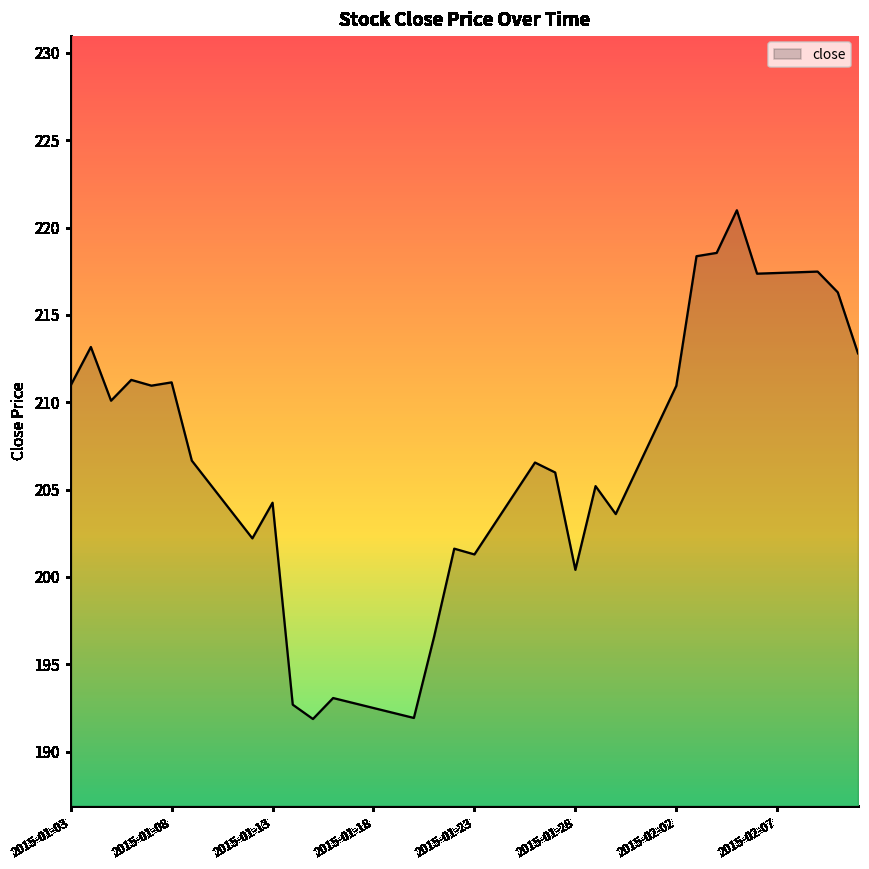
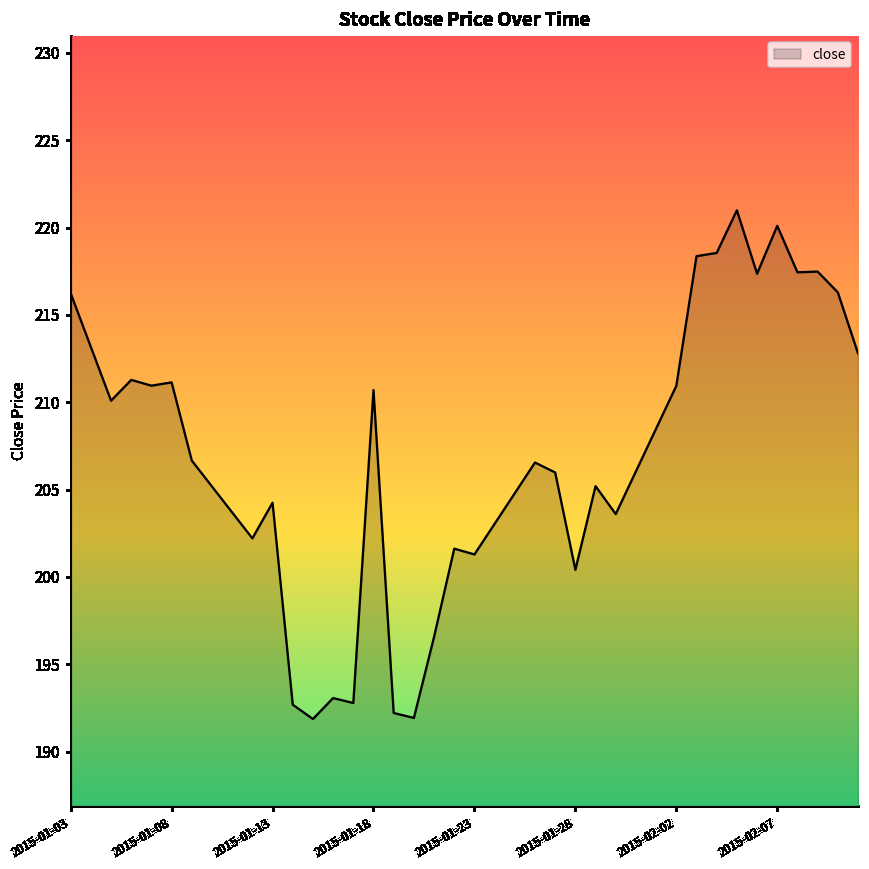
  {
-   "2015-01-03": 211.0,
+   "2015-01-03": 216.2,
    "2015-01-08": 211.1,
    "2015-01-13": 204.3,
-   "2015-01-18": 192.5,
+   "2015-01-18": 210.7,
    "2015-01-23": 201.3,
    "2015-01-28": 200.4,
    "2015-02-02": 210.9,
-   "2015-02-07": 217.4
+   "2015-02-07": 220.1
  }
